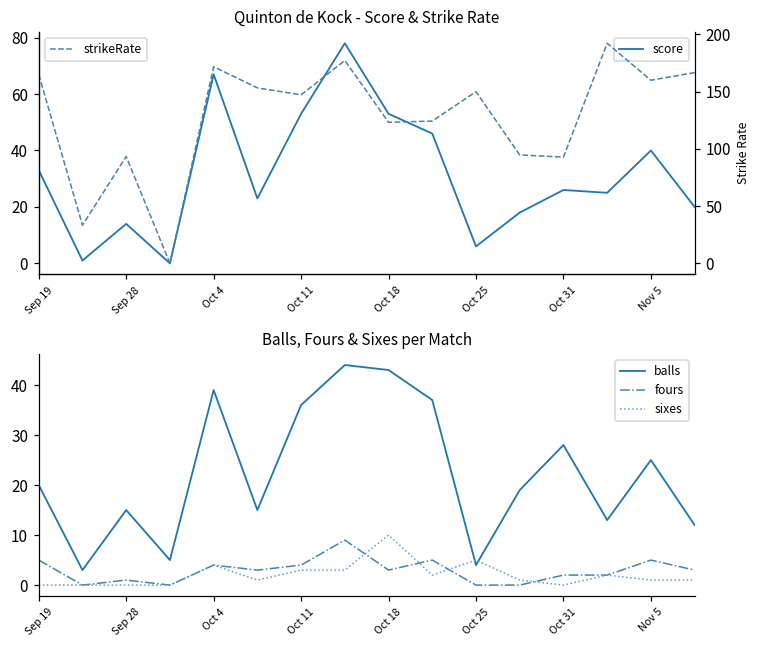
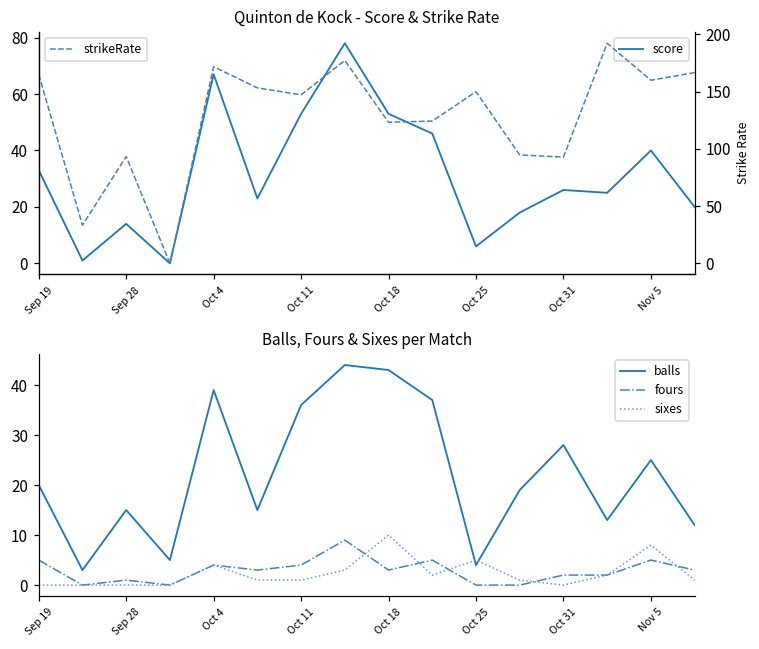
  {
    "Balls, Fours & Sixes per Match": {
      "sixes": {
        "Sep 19": 0,
        "Sep 28": 0,
-       "Oct 11": 3,
+       "Oct 11": 1,
        "Oct 18": 10,
        "Oct 25": 5,
        "Oct 31": 0,
-       "Nov 5": 1
+       "Nov 5": 8
      }
    }
  }
